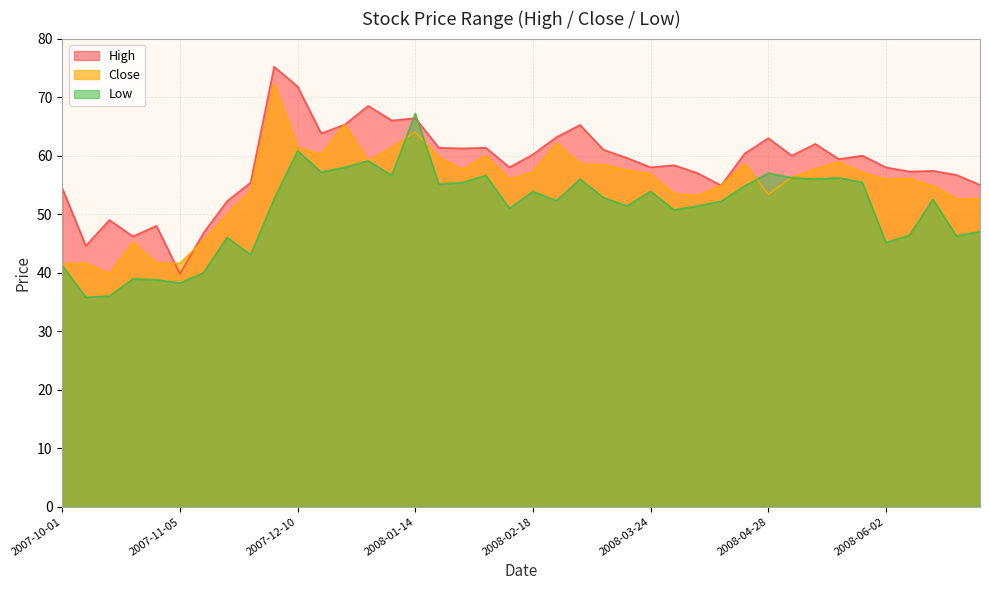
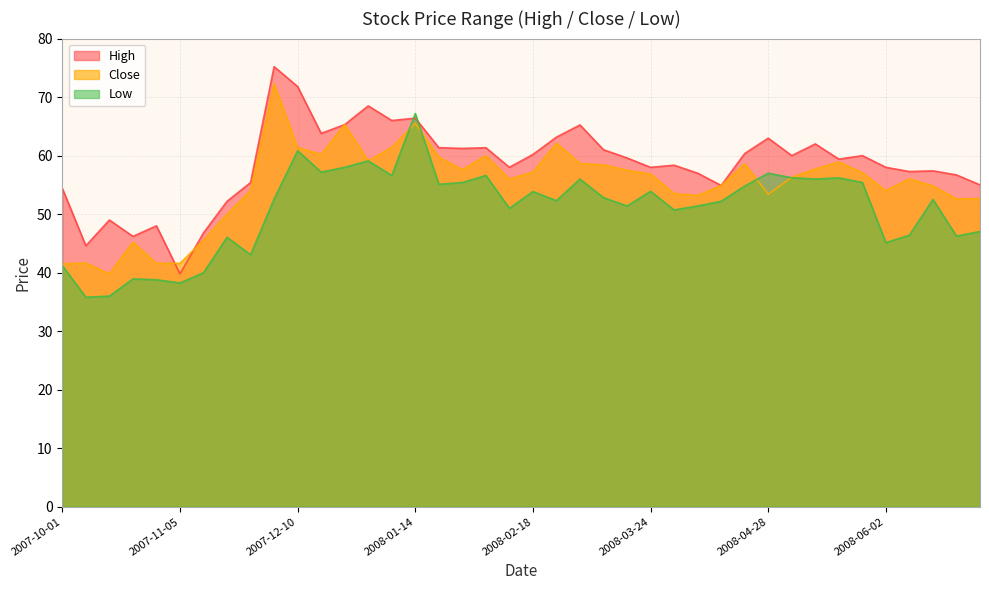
  {
    "High": {
      "2007-10-01": 54,
      "2007-11-05": 40,
      "2007-12-10": 72,
      "2008-01-14": 66,
      "2008-02-18": 60,
      "2008-03-24": 58,
      "2008-04-28": 63,
      "2008-06-02": 58
    },
    "Close": {
      "2007-11-05": 42,
      "2007-12-10": 61,
-     "2008-01-14": 64,
+     "2008-01-14": 66,
      "2008-02-18": 57,
      "2008-03-24": 57,
      "2008-04-28": 53,
-     "2008-06-02": 56
+     "2008-06-02": 54
    },
    "Low": {
      "2007-11-05": 38,
      "2007-12-10": 61,
      "2008-01-14": 67,
      "2008-02-18": 54,
      "2008-03-24": 54,
      "2008-04-28": 57,
      "2008-06-02": 45
    }
  }
